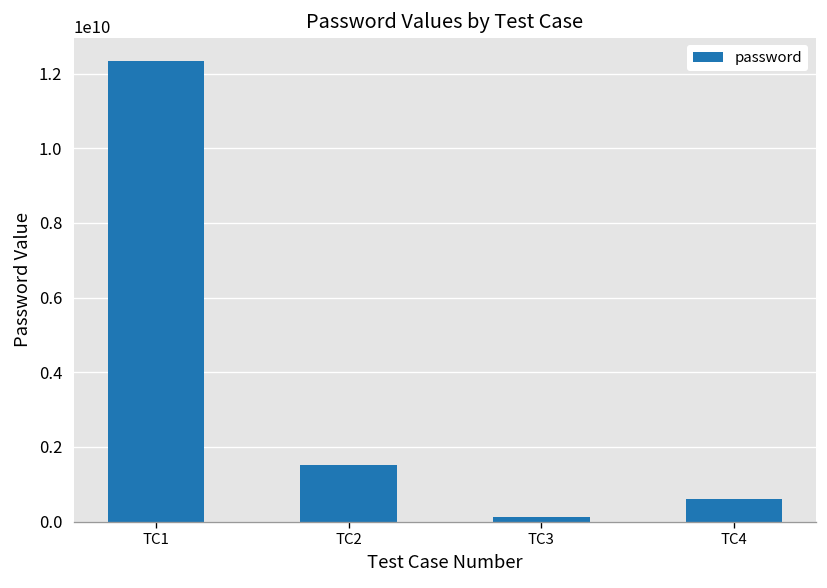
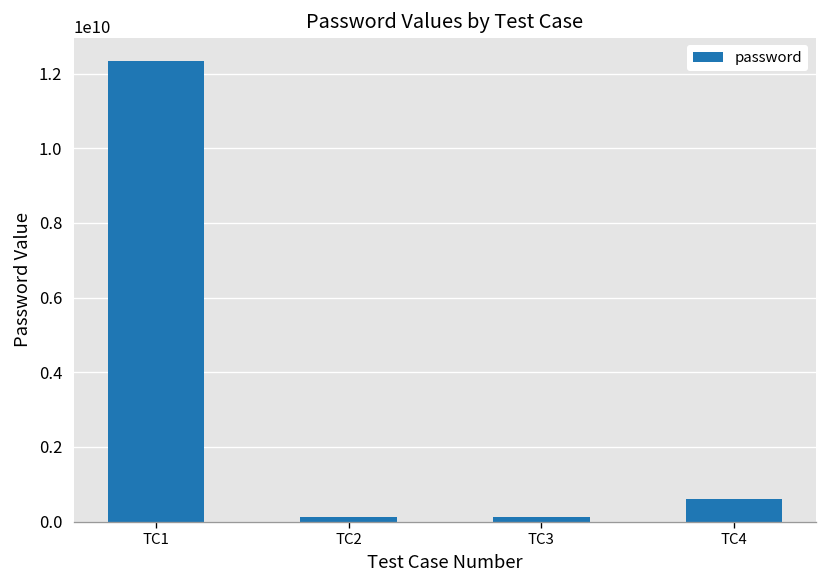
  {
    "TC1": 12300000000,
-   "TC2": 1500000000,
+   "TC2": 100000000,
    "TC3": 100000000,
    "TC4": 600000000
  }
